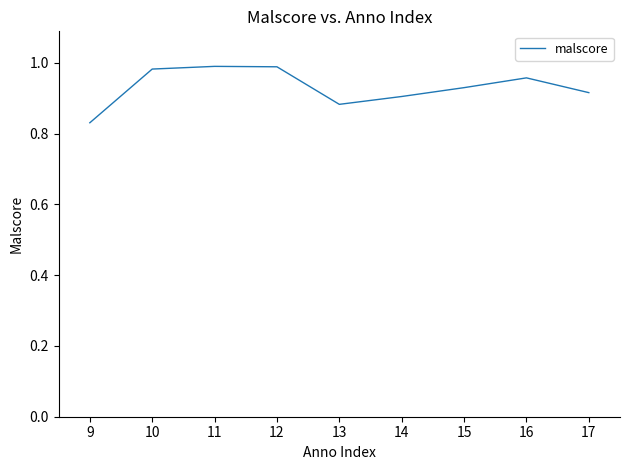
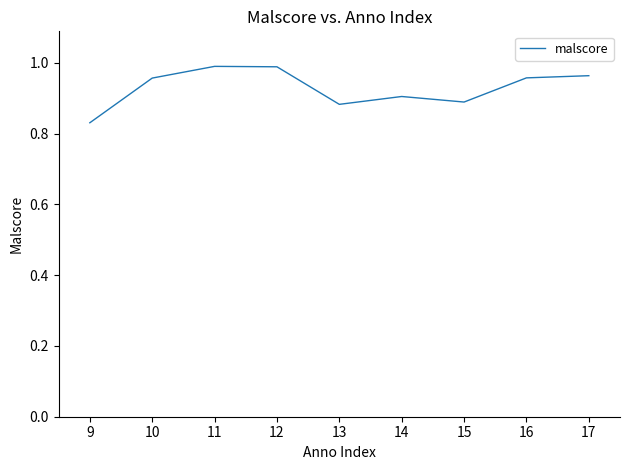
  {
    "9": 0.83,
-   "10": 0.98,
+   "10": 0.96,
    "11": 0.99,
    "12": 0.99,
    "13": 0.88,
    "14": 0.90,
-   "15": 0.93,
+   "15": 0.89,
    "16": 0.96,
-   "17": 0.92
+   "17": 0.96
  }
